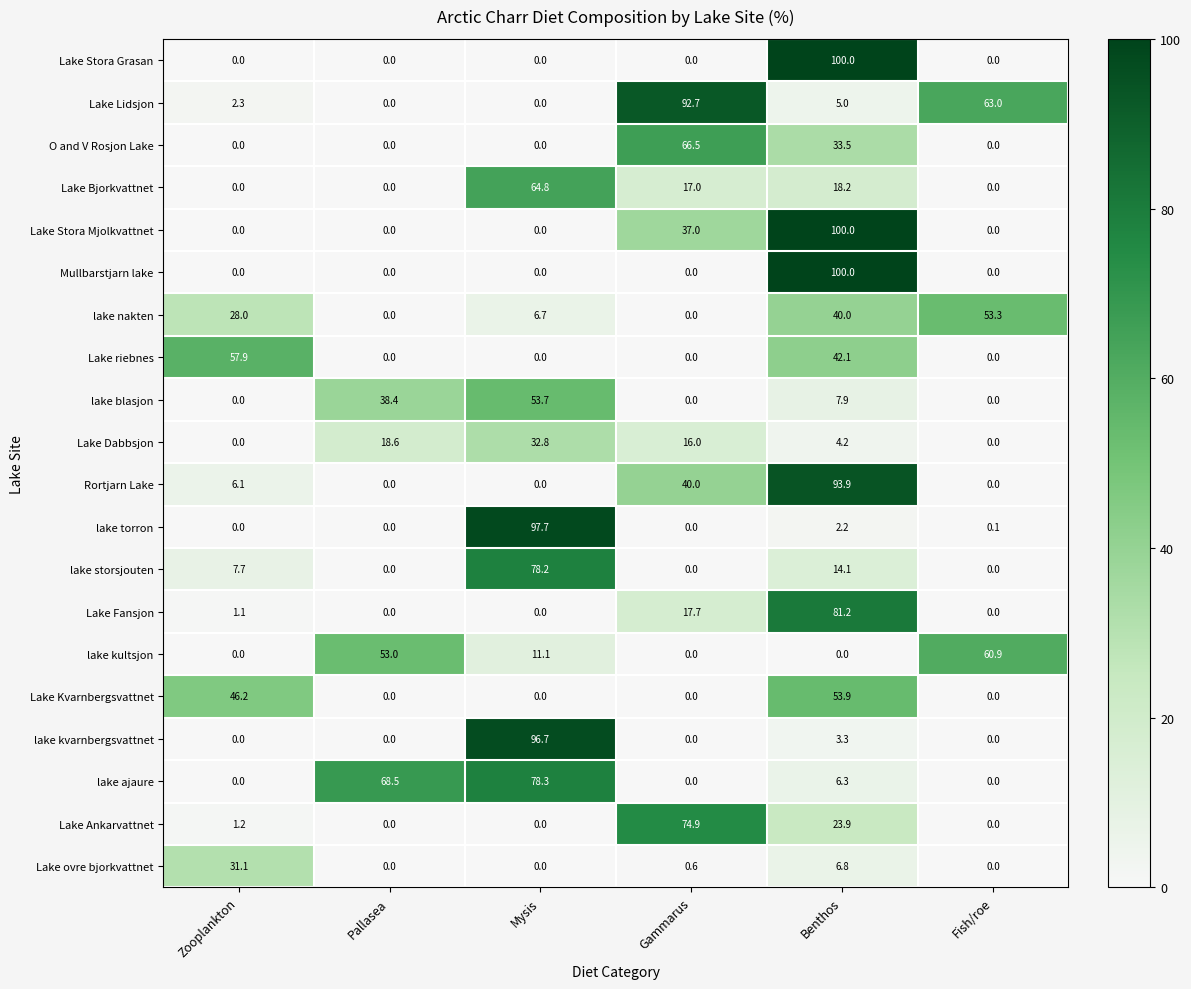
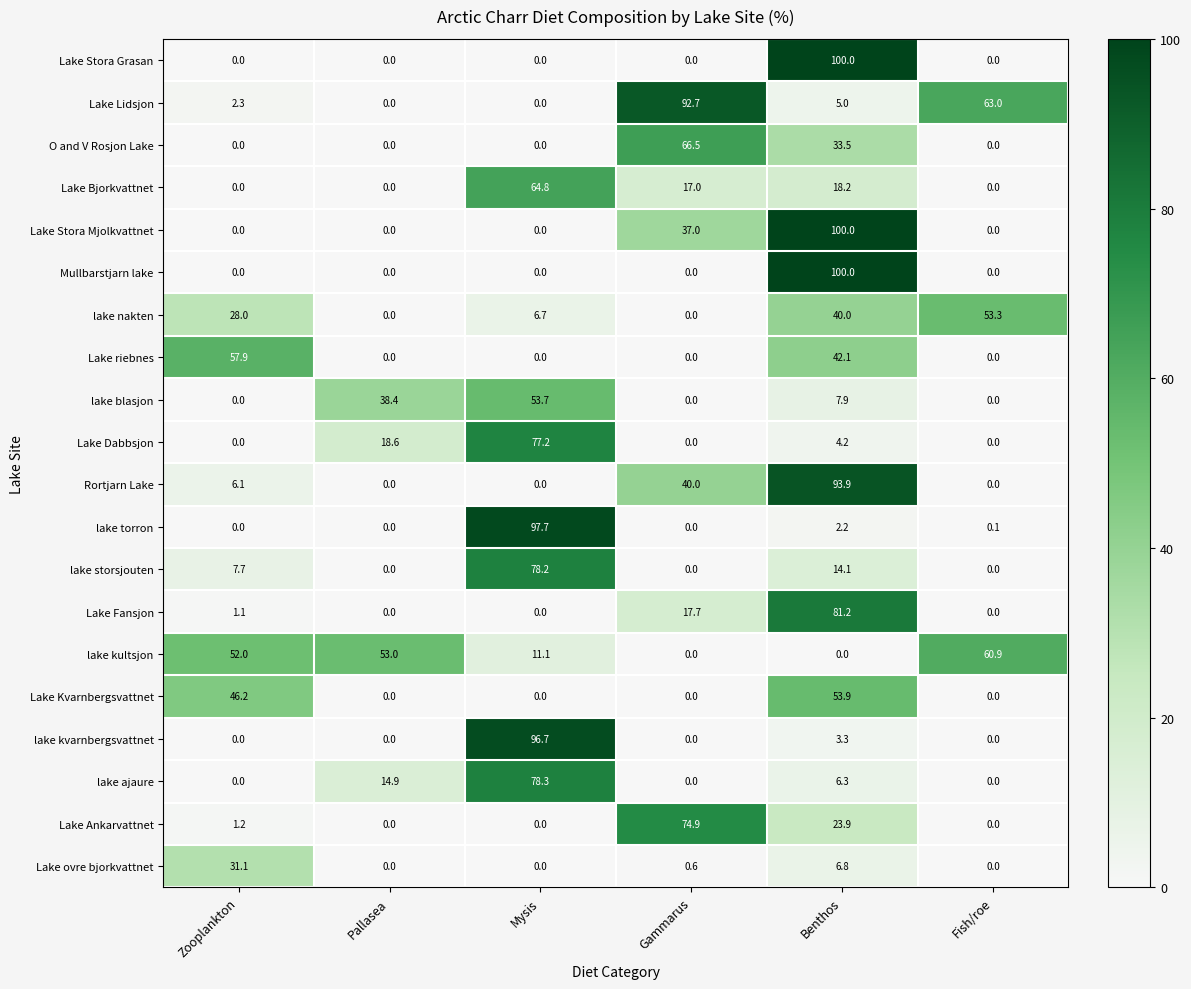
  {
    "Lake Stora Grasan": {
      "Zooplankton": 0.0,
      "Pallasea": 0.0,
      "Mysis": 0.0,
      "Gammarus": 0.0,
      "Benthos": 100.0,
      "Fish/roe": 0.0
    },
    "Lake Lidsjon": {
      "Zooplankton": 2.3,
      "Pallasea": 0.0,
      "Mysis": 0.0,
      "Gammarus": 92.7,
      "Benthos": 5.0,
      "Fish/roe": 63.0
    },
    "O and V Rosjon Lake": {
      "Zooplankton": 0.0,
      "Pallasea": 0.0,
      "Mysis": 0.0,
      "Gammarus": 66.5,
      "Benthos": 33.5,
      "Fish/roe": 0.0
    },
    "Lake Bjorkvattnet": {
      "Zooplankton": 0.0,
      "Pallasea": 0.0,
      "Mysis": 64.8,
      "Gammarus": 17.0,
      "Benthos": 18.2,
      "Fish/roe": 0.0
    },
    "Lake Stora Mjolkvattnet": {
      "Zooplankton": 0.0,
      "Pallasea": 0.0,
      "Mysis": 0.0,
      "Gammarus": 37.0,
      "Benthos": 100.0,
      "Fish/roe": 0.0
    },
    "Mullbarstjarn lake": {
      "Zooplankton": 0.0,
      "Pallasea": 0.0,
      "Mysis": 0.0,
      "Gammarus": 0.0,
      "Benthos": 100.0,
      "Fish/roe": 0.0
    },
    "lake nakten": {
      "Zooplankton": 28.0,
      "Pallasea": 0.0,
      "Mysis": 6.7,
      "Gammarus": 0.0,
      "Benthos": 40.0,
      "Fish/roe": 53.3
    },
    "Lake riebnes": {
      "Zooplankton": 57.9,
      "Pallasea": 0.0,
      "Mysis": 0.0,
      "Gammarus": 0.0,
      "Benthos": 42.1,
      "Fish/roe": 0.0
    },
    "lake blasjon": {
      "Zooplankton": 0.0,
      "Pallasea": 38.4,
      "Mysis": 53.7,
      "Gammarus": 0.0,
      "Benthos": 7.9,
      "Fish/roe": 0.0
    },
    "Lake Dabbsjon": {
      "Zooplankton": 0.0,
      "Pallasea": 18.6,
-     "Mysis": 32.8,
-     "Gammarus": 16.0,
+     "Mysis": 77.2,
+     "Gammarus": 0.0,
      "Benthos": 4.2,
      "Fish/roe": 0.0
    },
    "Rortjarn Lake": {
      "Zooplankton": 6.1,
      "Pallasea": 0.0,
      "Mysis": 0.0,
      "Gammarus": 40.0,
      "Benthos": 93.9,
      "Fish/roe": 0.0
    },
    "lake torron": {
      "Zooplankton": 0.0,
      "Pallasea": 0.0,
      "Mysis": 97.7,
      "Gammarus": 0.0,
      "Benthos": 2.2,
      "Fish/roe": 0.1
    },
    "lake storsjouten": {
      "Zooplankton": 7.7,
      "Pallasea": 0.0,
      "Mysis": 78.2,
      "Gammarus": 0.0,
      "Benthos": 14.1,
      "Fish/roe": 0.0
    },
    "Lake Fansjon": {
      "Zooplankton": 1.1,
      "Pallasea": 0.0,
      "Mysis": 0.0,
      "Gammarus": 17.7,
      "Benthos": 81.2,
      "Fish/roe": 0.0
    },
    "lake kultsjon": {
-     "Zooplankton": 0.0,
+     "Zooplankton": 52.0,
      "Pallasea": 53.0,
      "Mysis": 11.1,
      "Gammarus": 0.0,
      "Benthos": 0.0,
      "Fish/roe": 60.9
    },
    "Lake Kvarnbergsvattnet": {
      "Zooplankton": 46.2,
      "Pallasea": 0.0,
      "Mysis": 0.0,
      "Gammarus": 0.0,
      "Benthos": 53.9,
      "Fish/roe": 0.0
    },
    "lake kvarnbergsvattnet": {
      "Zooplankton": 0.0,
      "Pallasea": 0.0,
      "Mysis": 96.7,
      "Gammarus": 0.0,
      "Benthos": 3.3,
      "Fish/roe": 0.0
    },
    "lake ajaure": {
      "Zooplankton": 0.0,
-     "Pallasea": 68.5,
+     "Pallasea": 14.9,
      "Mysis": 78.3,
      "Gammarus": 0.0,
      "Benthos": 6.3,
      "Fish/roe": 0.0
    },
    "Lake Ankarvattnet": {
      "Zooplankton": 1.2,
      "Pallasea": 0.0,
      "Mysis": 0.0,
      "Gammarus": 74.9,
      "Benthos": 23.9,
      "Fish/roe": 0.0
    },
    "Lake ovre bjorkvattnet": {
      "Zooplankton": 31.1,
      "Pallasea": 0.0,
      "Mysis": 0.0,
      "Gammarus": 0.6,
      "Benthos": 6.8,
      "Fish/roe": 0.0
    }
  }
